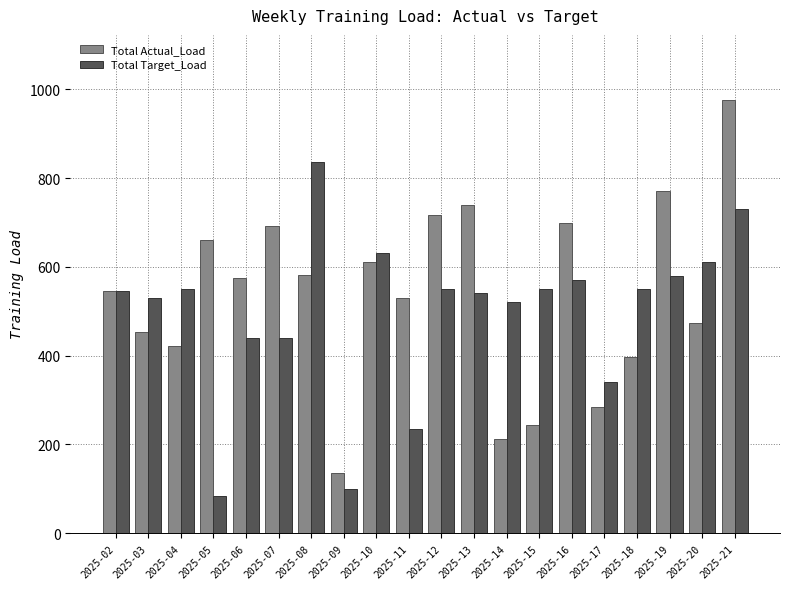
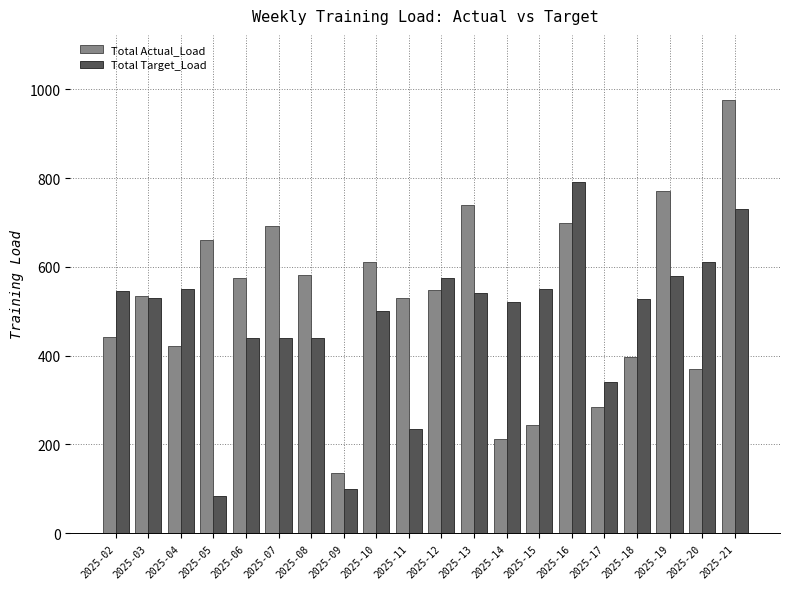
  {
    "Total Actual_Load": {
-     "2025-02": 550,
-     "2025-03": 450,
+     "2025-02": 440,
+     "2025-03": 530,
      "2025-04": 420,
      "2025-05": 660,
      "2025-06": 570,
      "2025-07": 690,
      "2025-08": 580,
      "2025-09": 140,
      "2025-10": 610,
      "2025-11": 530,
-     "2025-12": 720,
+     "2025-12": 550,
      "2025-13": 740,
      "2025-14": 210,
      "2025-15": 240,
      "2025-16": 700,
      "2025-17": 290,
      "2025-18": 400,
      "2025-19": 770,
-     "2025-20": 470,
+     "2025-20": 370,
      "2025-21": 980
    },
    "Total Target_Load": {
      "2025-02": 550,
      "2025-03": 530,
      "2025-04": 550,
      "2025-05": 80,
      "2025-06": 440,
      "2025-07": 440,
-     "2025-08": 840,
+     "2025-08": 440,
      "2025-09": 100,
-     "2025-10": 630,
+     "2025-10": 500,
      "2025-11": 230,
-     "2025-12": 550,
+     "2025-12": 570,
      "2025-13": 540,
      "2025-14": 520,
      "2025-15": 550,
-     "2025-16": 570,
+     "2025-16": 790,
      "2025-17": 340,
-     "2025-18": 550,
+     "2025-18": 530,
      "2025-19": 580,
      "2025-20": 610,
      "2025-21": 730
    }
  }
